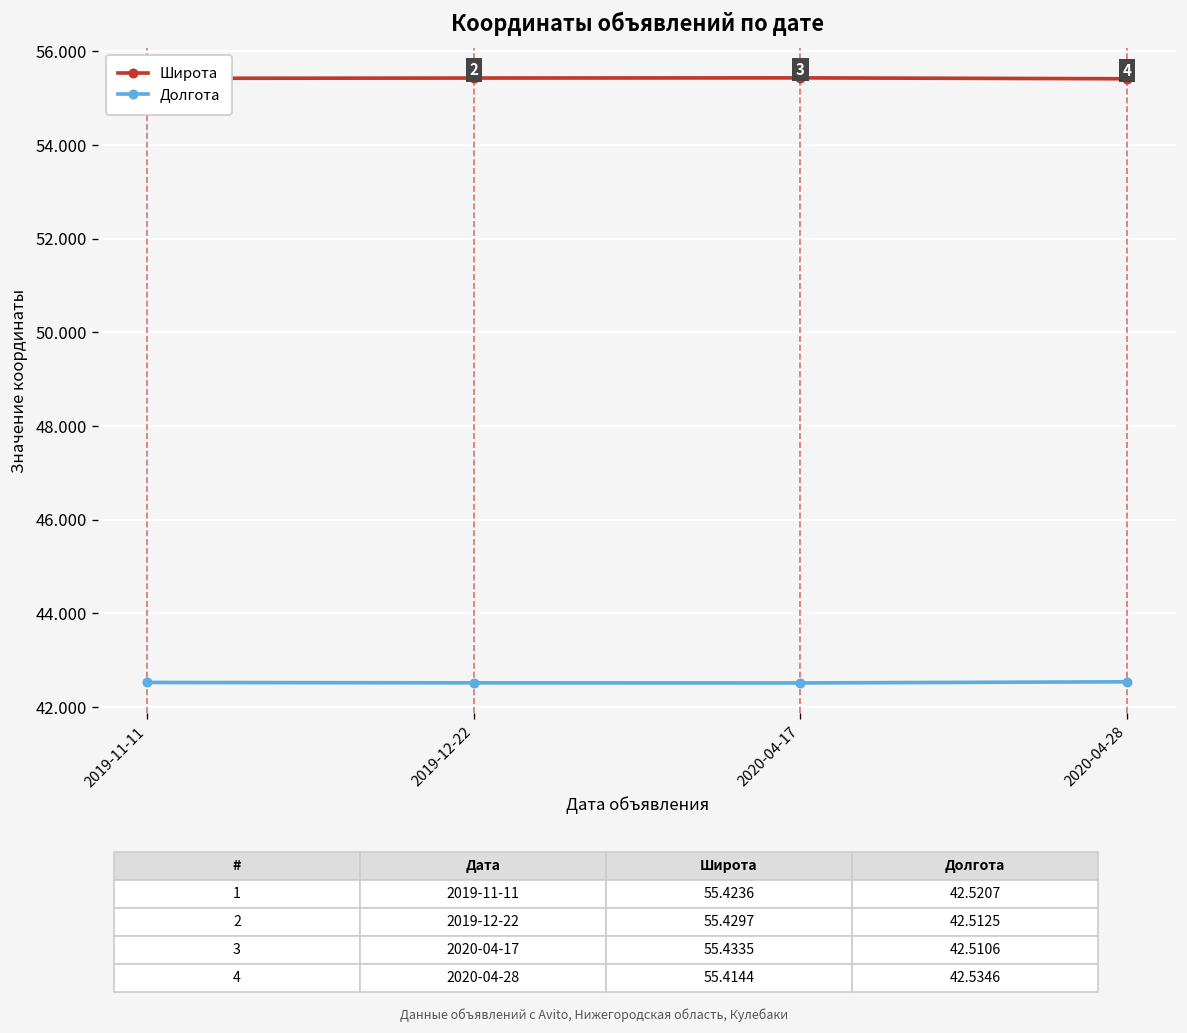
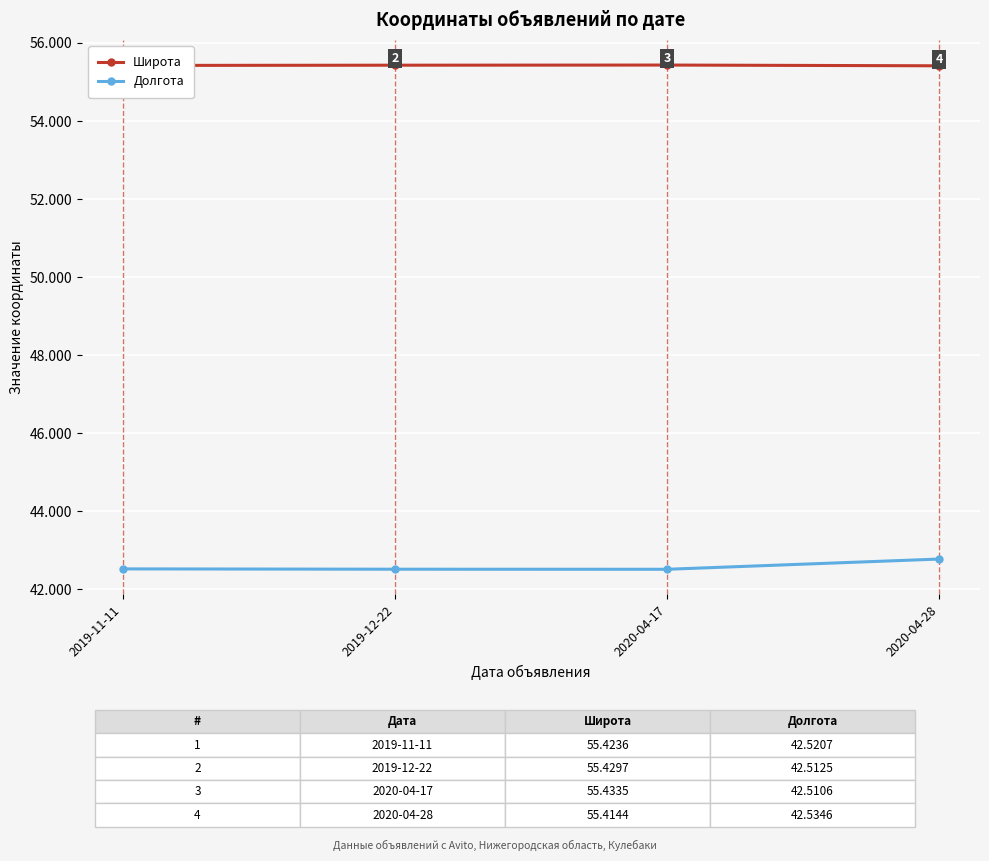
  {
    "Долгота": {
      "2019-11-11": 42.5,
      "2019-12-22": 42.5,
      "2020-04-17": 42.5,
-     "2020-04-28": 42.5
+     "2020-04-28": 42.8
    }
  }
